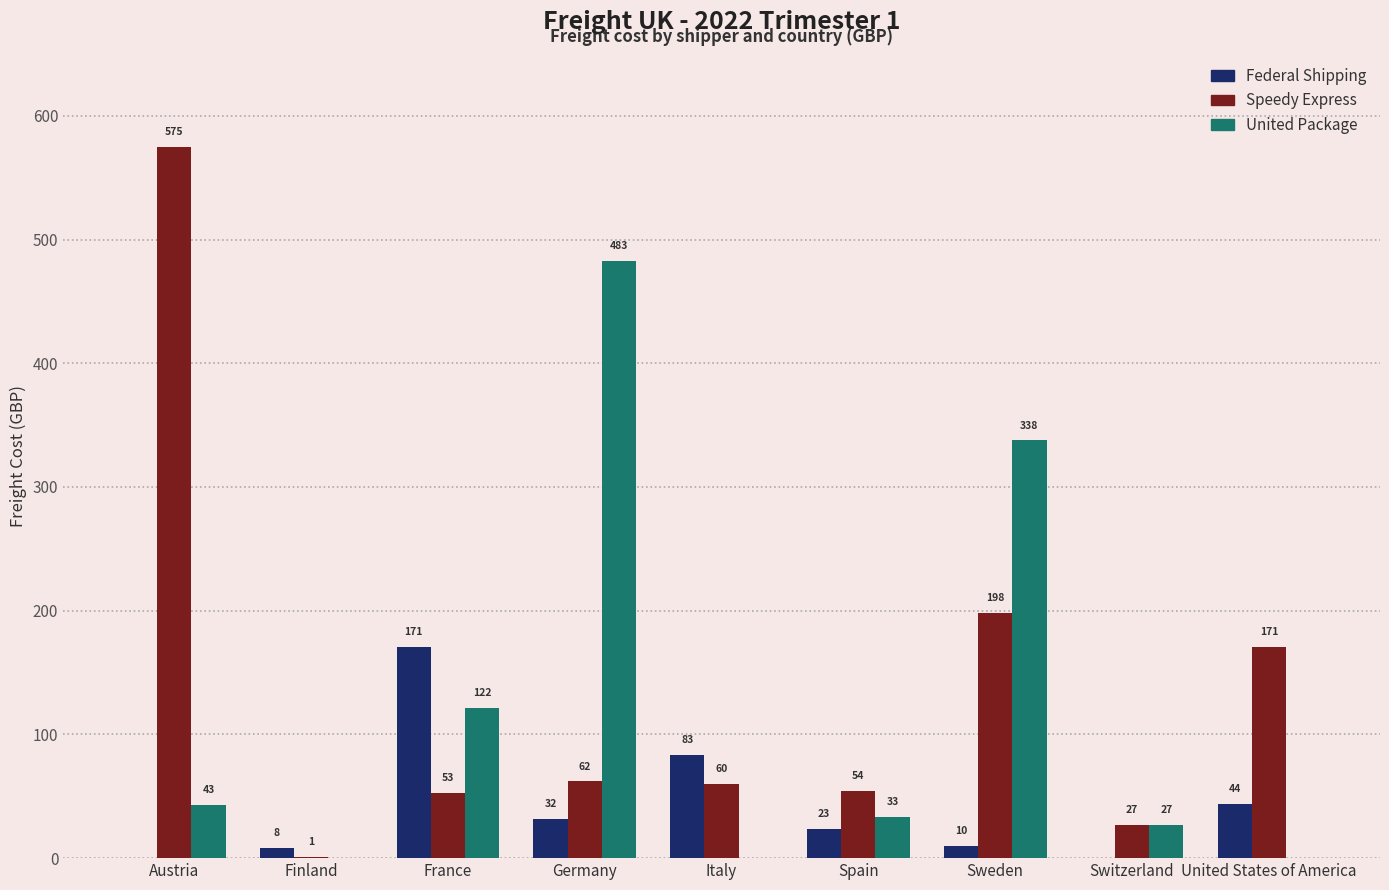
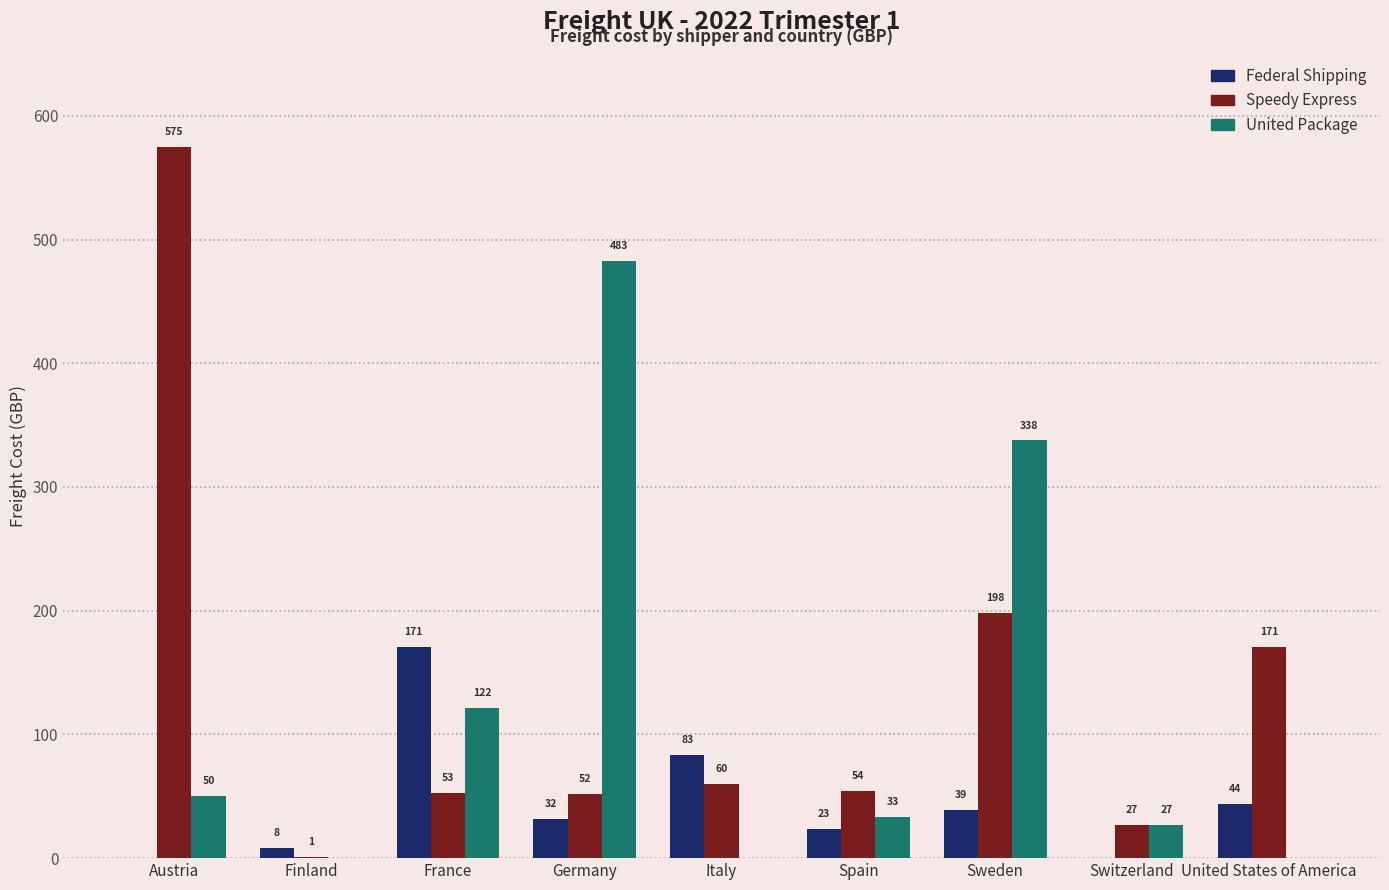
  {
    "Federal Shipping": {
      "Finland": 8,
      "France": 171,
      "Germany": 32,
      "Italy": 83,
      "Spain": 23,
-     "Sweden": 10,
+     "Sweden": 39,
      "United States of America": 44
    },
    "Speedy Express": {
      "Austria": 575,
      "Finland": 1,
      "France": 53,
-     "Germany": 62,
+     "Germany": 52,
      "Italy": 60,
      "Spain": 54,
      "Sweden": 198,
      "Switzerland": 27,
      "United States of America": 171
    },
    "United Package": {
-     "Austria": 43,
+     "Austria": 50,
      "France": 122,
      "Germany": 483,
      "Spain": 33,
      "Sweden": 338,
      "Switzerland": 27
    }
  }
